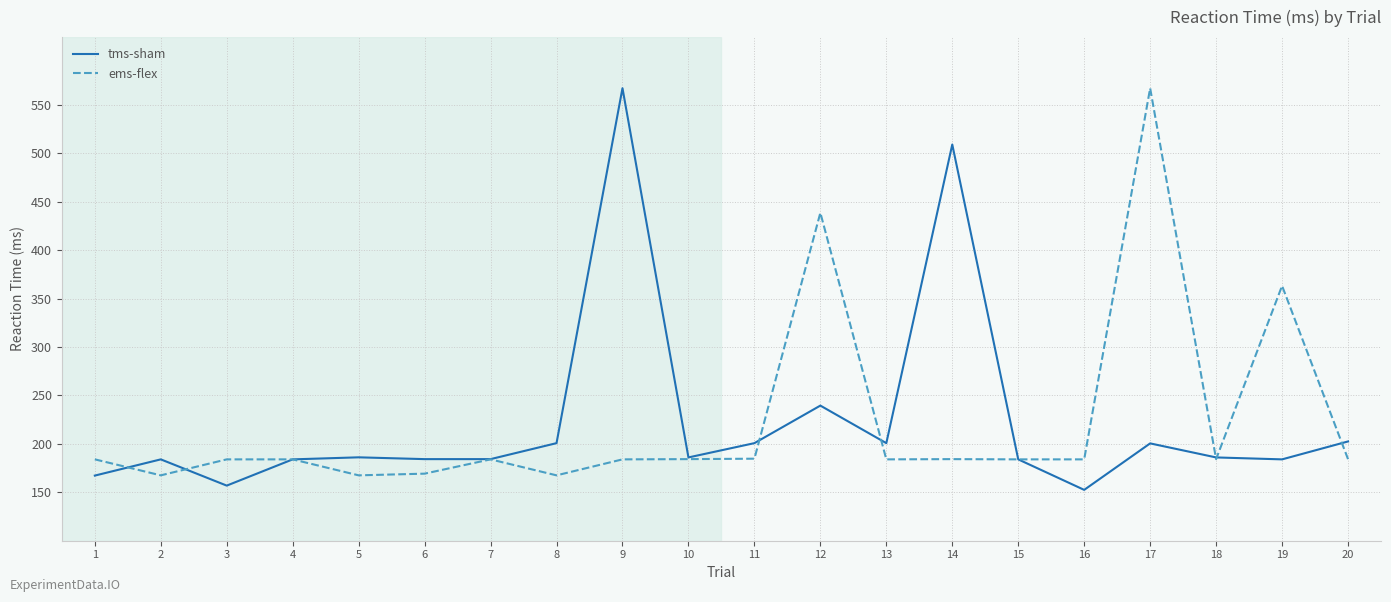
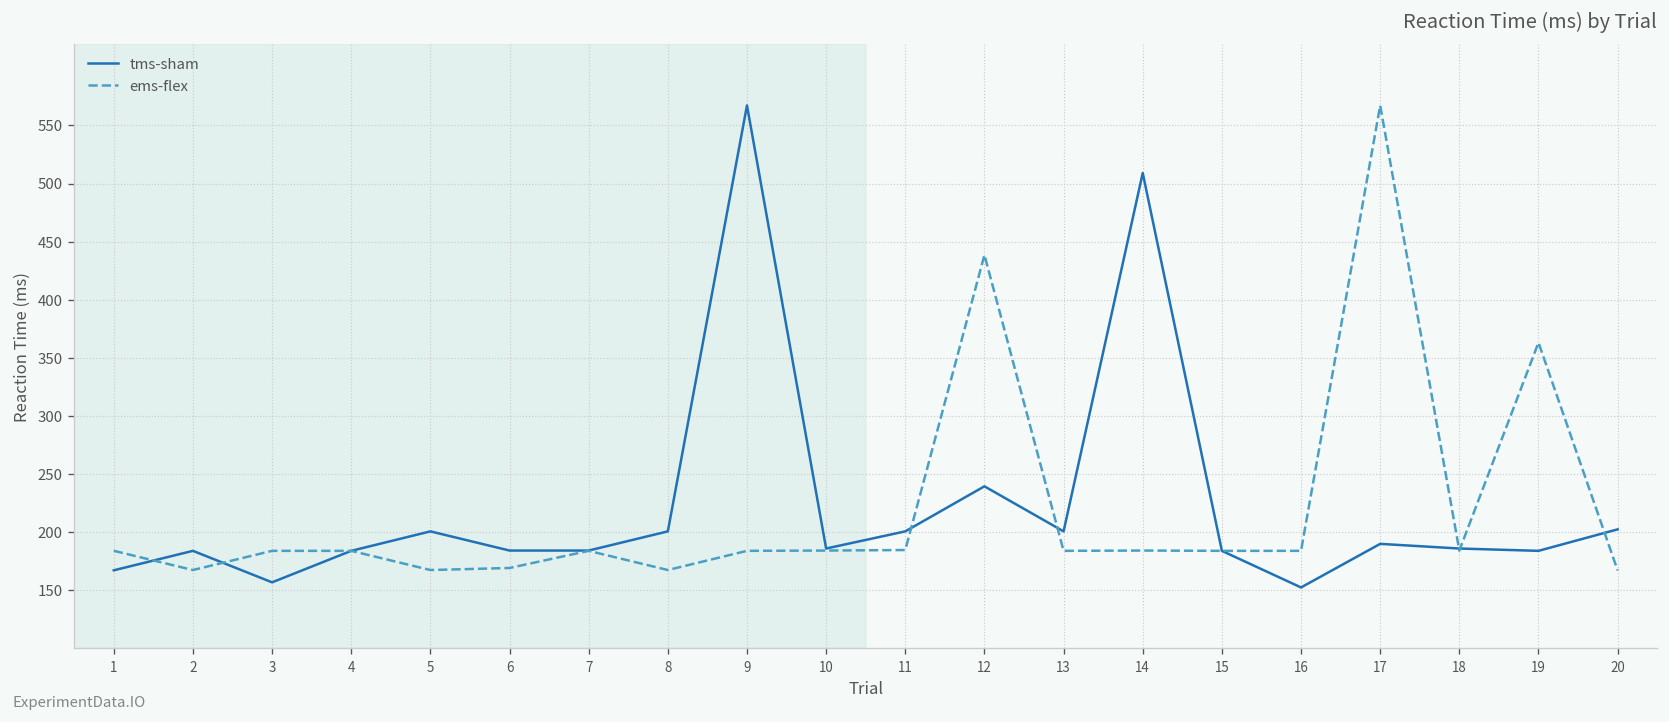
  {
    "tms-sham": {
      "1": 170,
      "2": 180,
      "3": 160,
-     "5": 190,
+     "5": 200,
      "6": 180,
      "8": 200,
      "9": 570,
      "11": 200,
      "12": 240,
      "13": 200,
      "14": 510,
      "16": 150,
-     "17": 200,
+     "17": 190,
      "19": 180,
      "20": 200
    },
    "ems-flex": {
      "1": 180,
      "2": 170,
      "3": 180,
      "5": 170,
      "6": 170,
      "8": 170,
      "9": 180,
      "11": 180,
      "12": 440,
      "13": 180,
      "14": 180,
      "16": 180,
      "17": 570,
      "19": 360,
-     "20": 180
+     "20": 170
    }
  }
